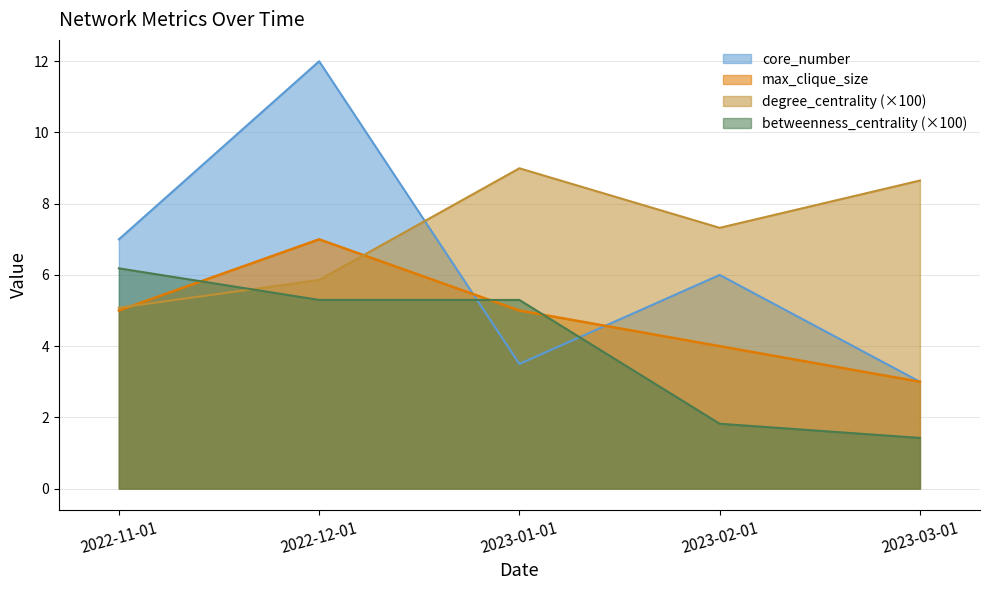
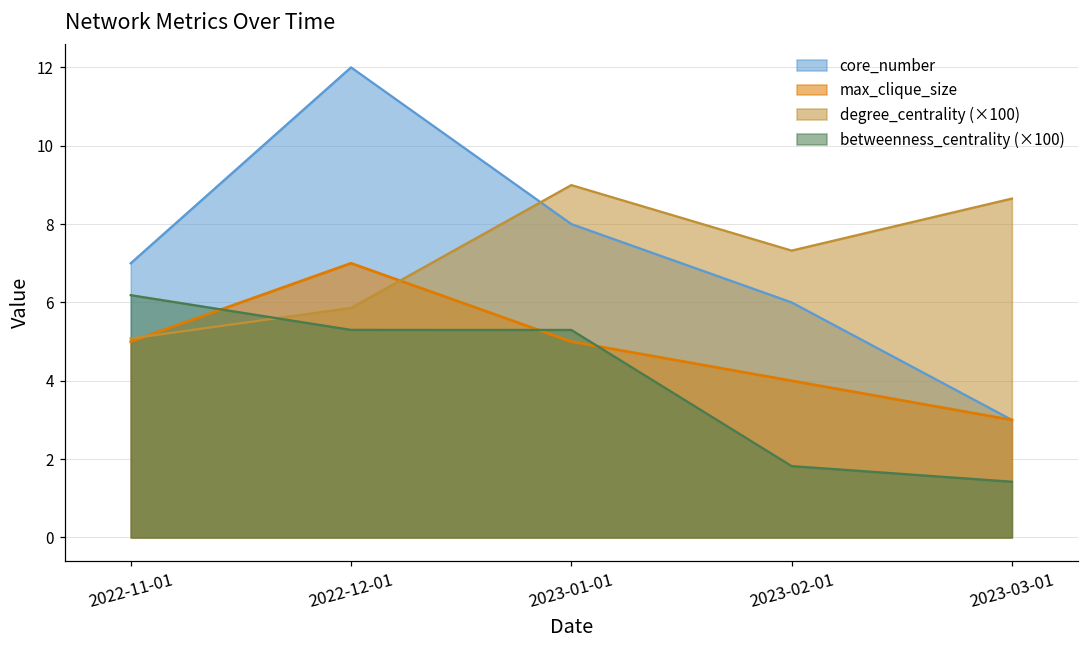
  {
    "core_number": {
      "2022-11-01": 7.0,
      "2022-12-01": 12.0,
-     "2023-01-01": 3.5,
+     "2023-01-01": 8.0,
      "2023-02-01": 6.0
    },
    "betweenness_centrality (×100)": {
      "2022-11-01": 6.2,
      "2022-12-01": 5.3,
      "2023-01-01": 5.3,
      "2023-02-01": 1.8,
      "2023-03-01": 1.4
    }
  }
